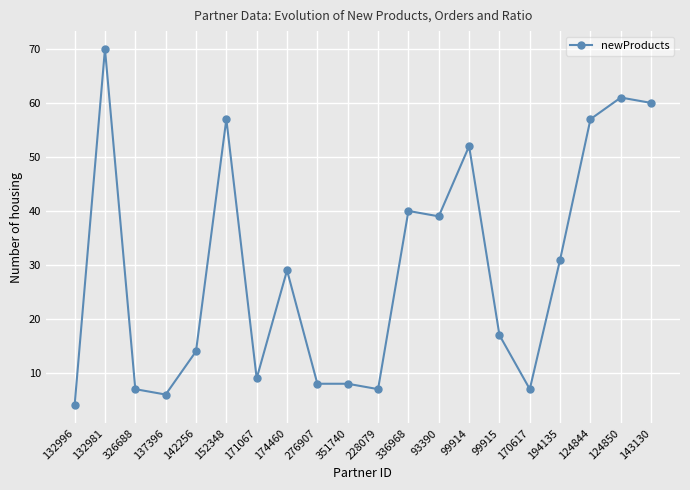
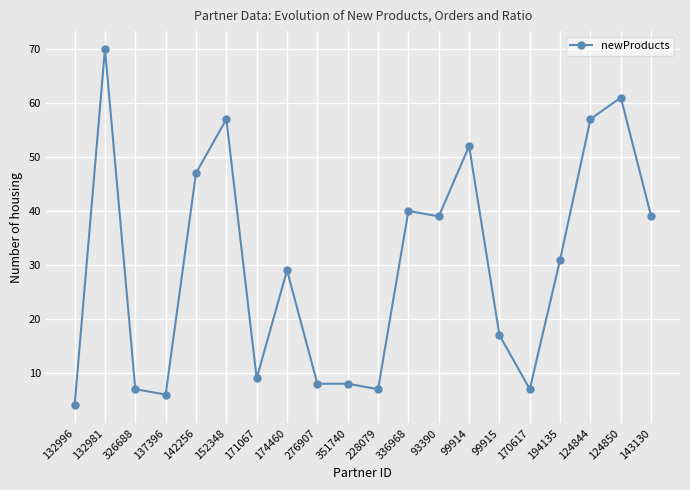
  {
    "132996": 4,
    "132981": 70,
    "326688": 7,
    "137396": 6,
-   "142256": 14,
+   "142256": 47,
    "152348": 57,
    "171067": 9,
    "174460": 29,
    "276907": 8,
    "351740": 8,
    "228079": 7,
    "336968": 40,
    "93390": 39,
    "99914": 52,
    "99915": 17,
    "170617": 7,
    "194135": 31,
    "124844": 57,
    "124850": 61,
-   "143130": 60
+   "143130": 39
  }
